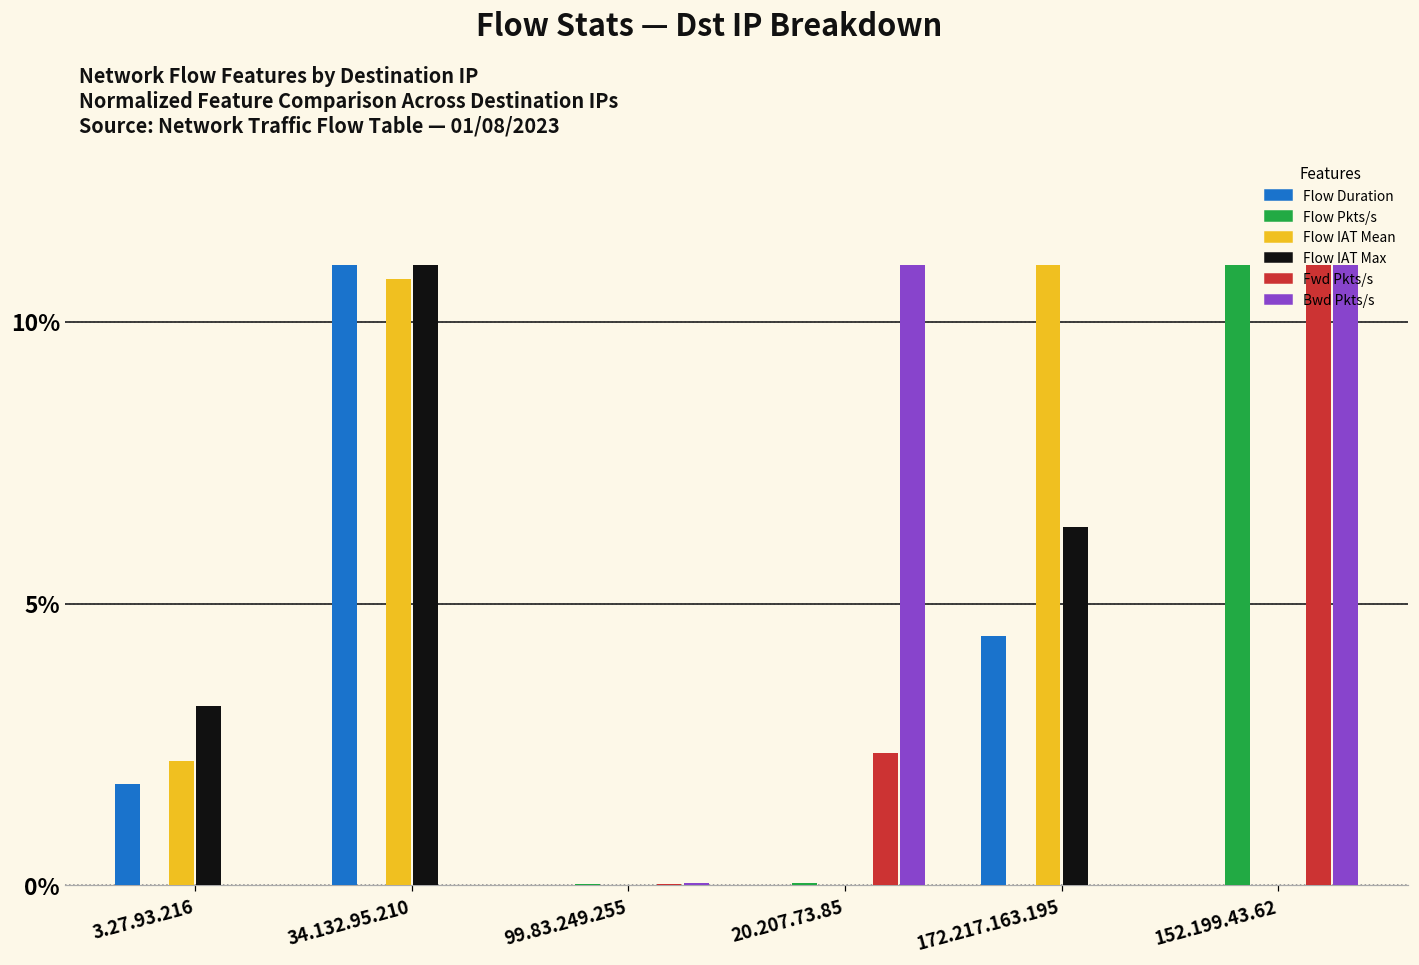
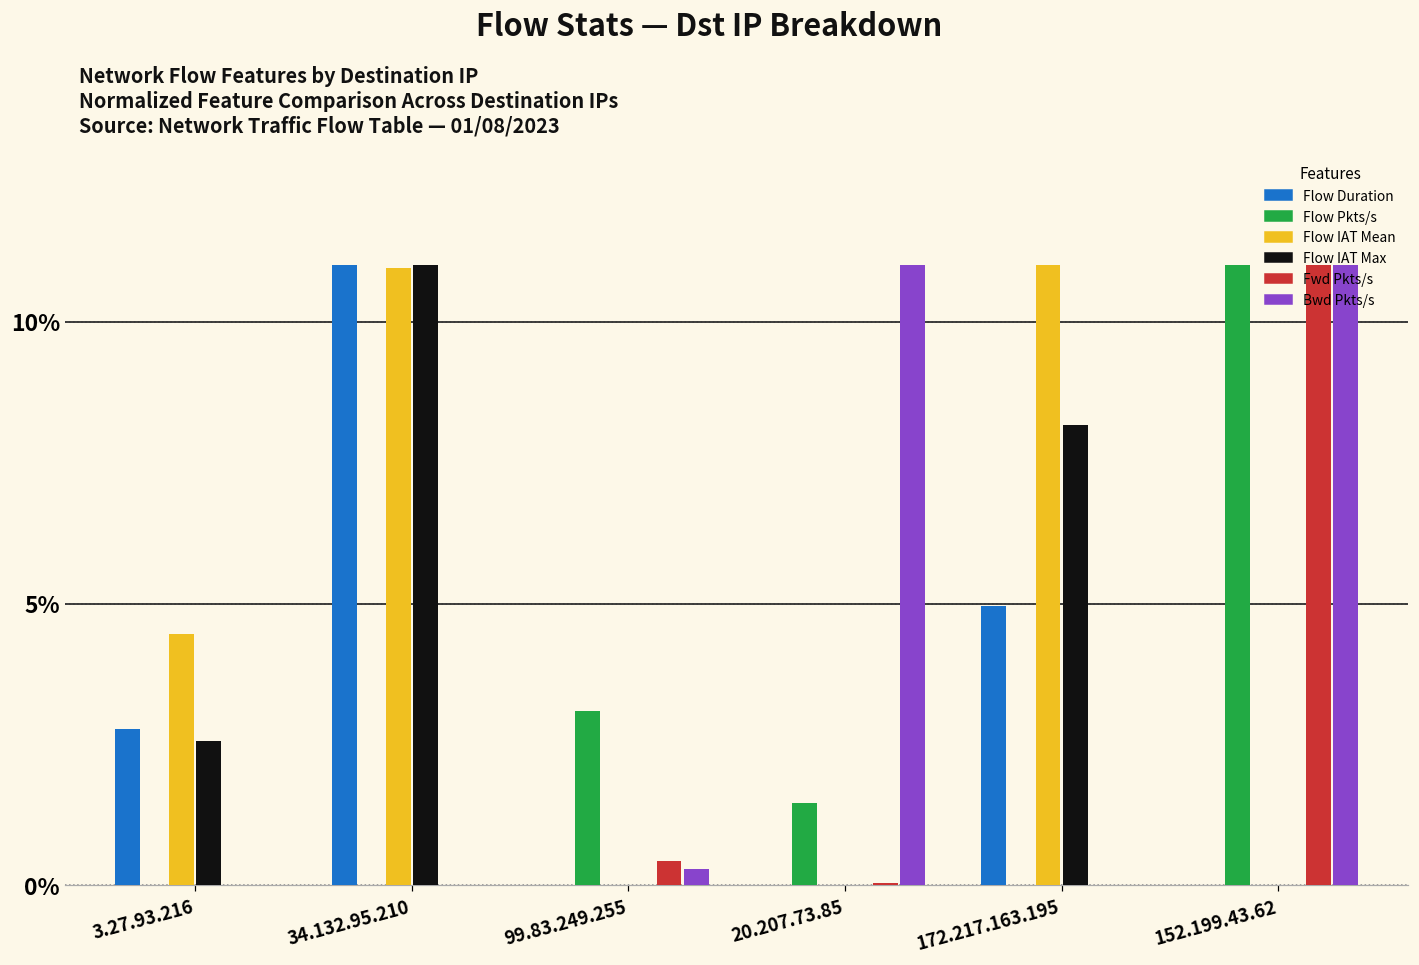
  {
    "Flow Duration": {
-     "3.27.93.216": "1.8%",
+     "3.27.93.216": "2.8%",
      "34.132.95.210": "11.0%",
-     "172.217.163.195": "4.4%"
+     "172.217.163.195": "5.0%"
    },
    "Flow Pkts/s": {
-     "99.83.249.255": "0.0%",
-     "20.207.73.85": "0.1%",
+     "99.83.249.255": "3.1%",
+     "20.207.73.85": "1.5%",
      "152.199.43.62": "11.0%"
    },
    "Flow IAT Mean": {
-     "3.27.93.216": "2.2%",
-     "34.132.95.210": "10.7%",
+     "3.27.93.216": "4.5%",
+     "34.132.95.210": "11.0%",
      "172.217.163.195": "11.0%"
    },
    "Flow IAT Max": {
-     "3.27.93.216": "3.2%",
+     "3.27.93.216": "2.6%",
      "34.132.95.210": "11.0%",
-     "172.217.163.195": "6.4%"
+     "172.217.163.195": "8.2%"
    },
    "Fwd Pkts/s": {
-     "99.83.249.255": "0.0%",
-     "20.207.73.85": "2.3%",
+     "99.83.249.255": "0.4%",
+     "20.207.73.85": "0.0%",
      "172.217.163.195": "0.0%",
      "152.199.43.62": "11.0%"
    },
    "Bwd Pkts/s": {
-     "99.83.249.255": "0.0%",
+     "99.83.249.255": "0.3%",
      "20.207.73.85": "11.0%",
      "152.199.43.62": "11.0%"
    }
  }
